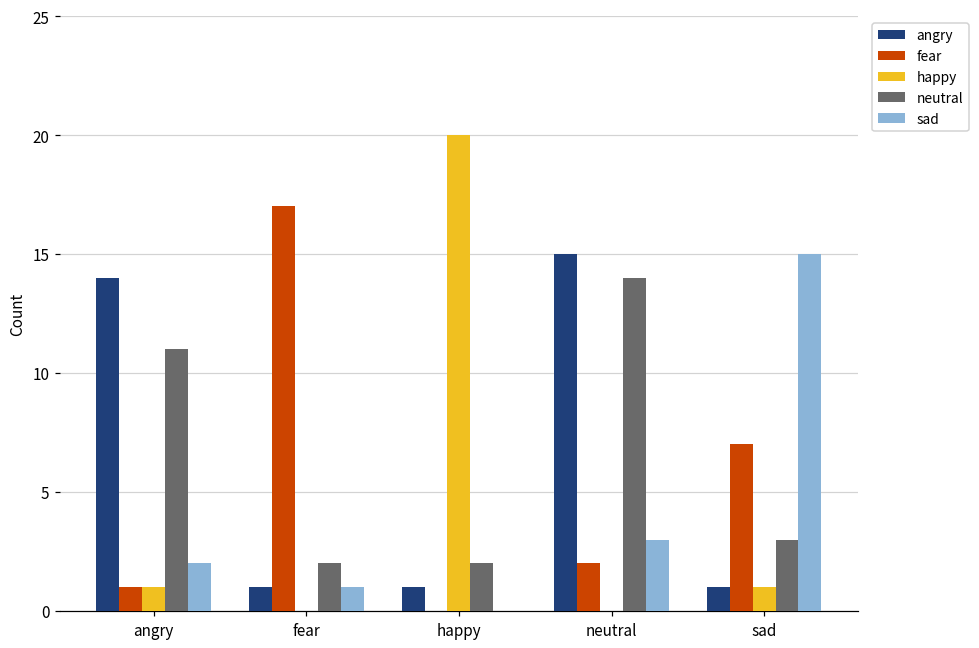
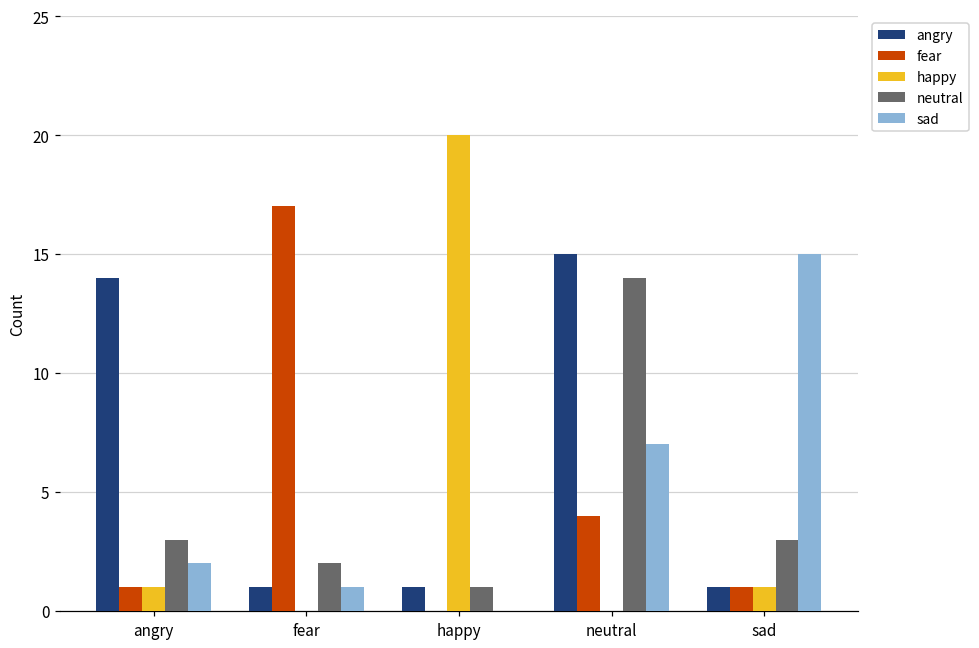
  {
    "angry": {
      "angry": 14,
      "fear": 1,
      "happy": 1,
      "neutral": 15,
      "sad": 1
    },
    "fear": {
      "angry": 1,
      "fear": 17,
      "happy": 0,
-     "neutral": 2,
-     "sad": 7
+     "neutral": 4,
+     "sad": 1
    },
    "happy": {
      "angry": 1,
      "fear": 0,
      "happy": 20,
      "neutral": 0,
      "sad": 1
    },
    "neutral": {
-     "angry": 11,
+     "angry": 3,
      "fear": 2,
-     "happy": 2,
+     "happy": 1,
      "neutral": 14,
      "sad": 3
    },
    "sad": {
      "angry": 2,
      "fear": 1,
      "happy": 0,
-     "neutral": 3,
+     "neutral": 7,
      "sad": 15
    }
  }
